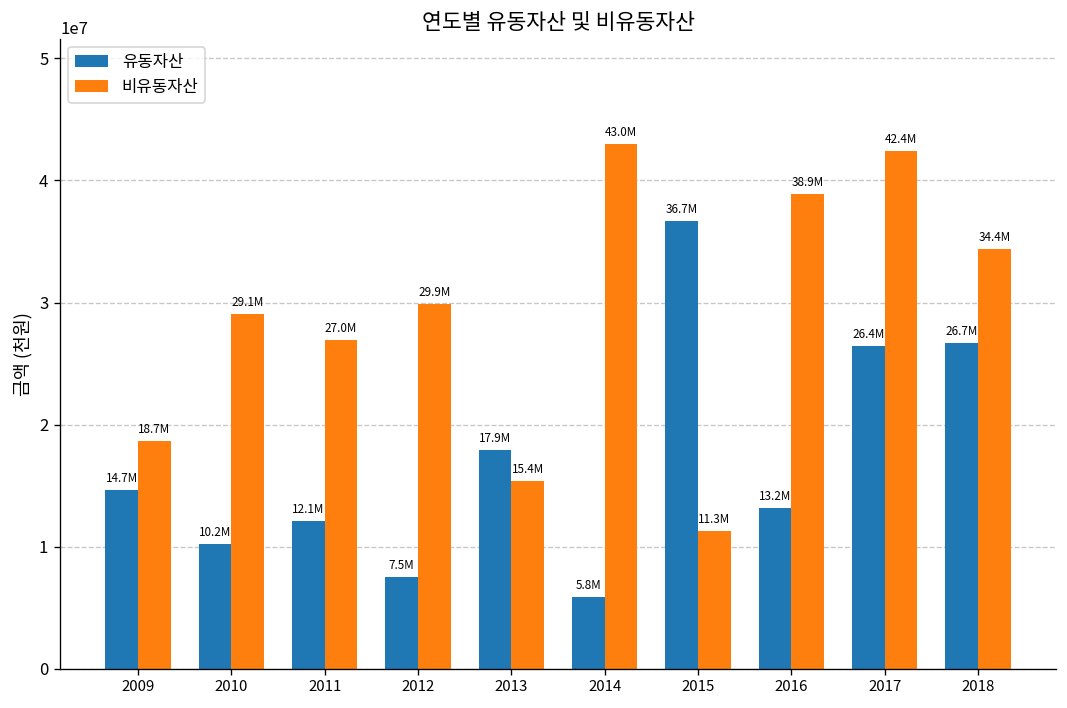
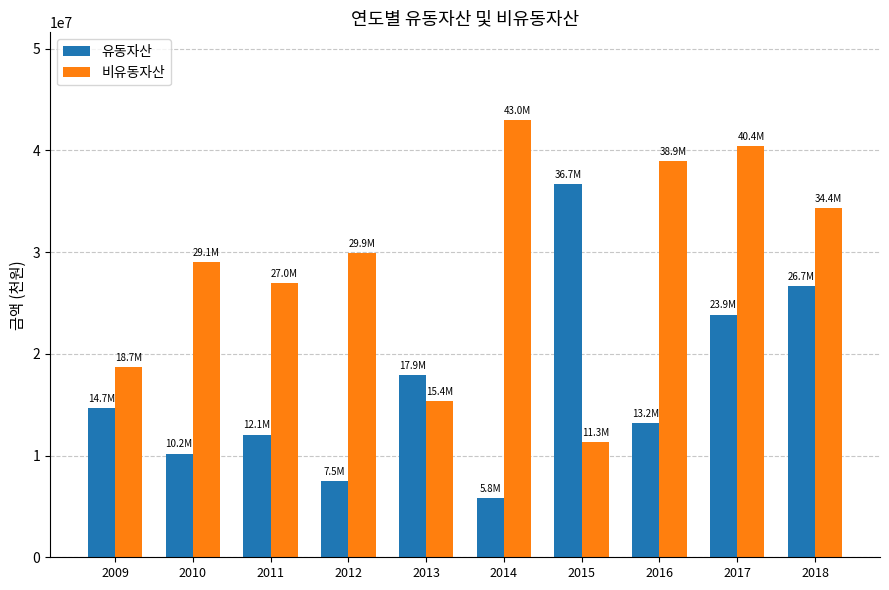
  {
    "유동자산": {
      "2009": "14.7M",
      "2010": "10.2M",
      "2011": "12.1M",
      "2012": "7.5M",
      "2013": "17.9M",
      "2014": "5.8M",
      "2015": "36.7M",
      "2016": "13.2M",
-     "2017": "26.4M",
+     "2017": "23.9M",
      "2018": "26.7M"
    },
    "비유동자산": {
      "2009": "18.7M",
      "2010": "29.1M",
      "2011": "27.0M",
      "2012": "29.9M",
      "2013": "15.4M",
      "2014": "43.0M",
      "2015": "11.3M",
      "2016": "38.9M",
-     "2017": "42.4M",
+     "2017": "40.4M",
      "2018": "34.4M"
    }
  }
